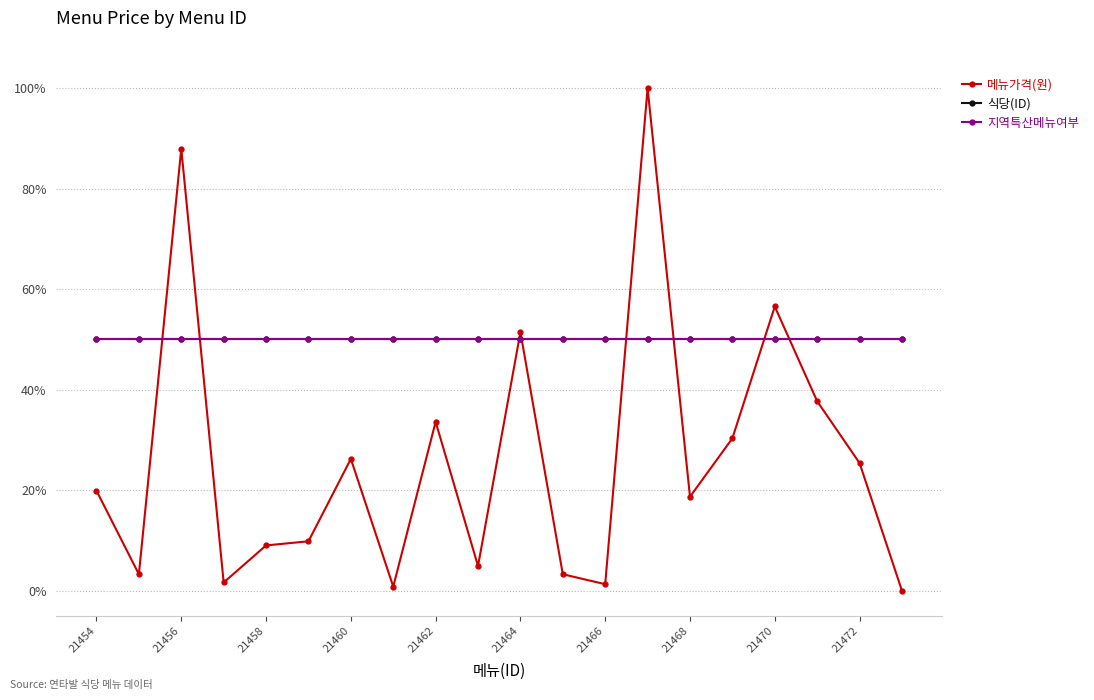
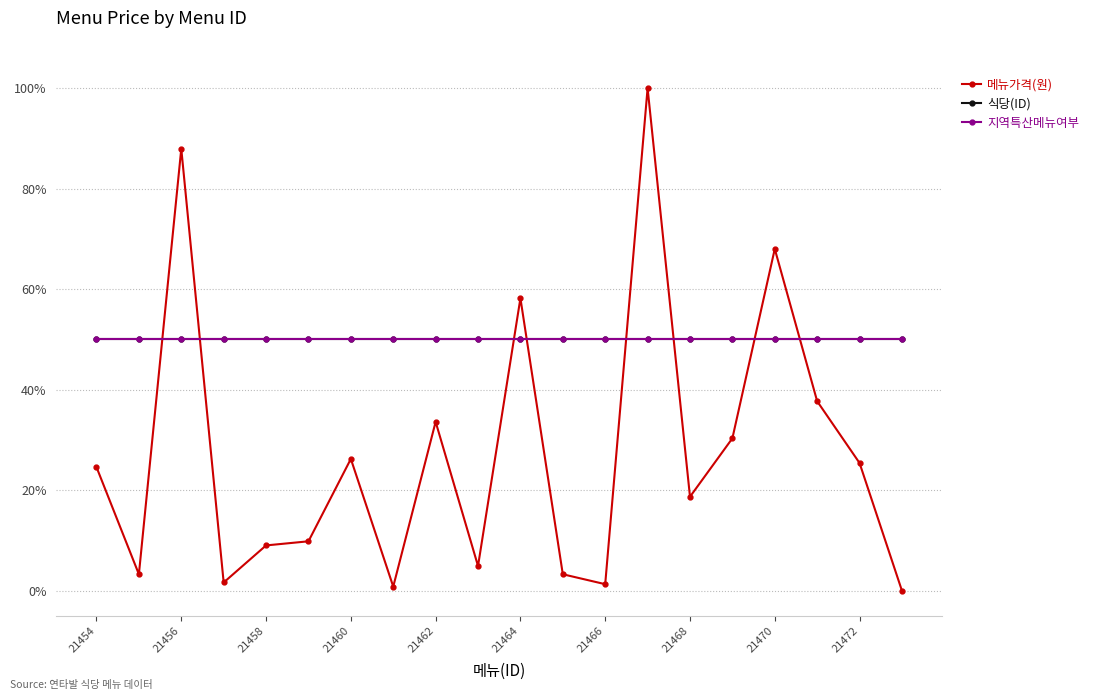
  {
    "메뉴가격(원)": {
-     "21454": "20%",
+     "21454": "25%",
      "21456": "88%",
      "21458": "9%",
      "21460": "26%",
      "21462": "34%",
-     "21464": "51%",
+     "21464": "58%",
      "21466": "1%",
      "21468": "19%",
-     "21470": "57%",
+     "21470": "68%",
      "21472": "25%"
    },
    "지역특산메뉴여부": {
      "21454": "50%",
      "21456": "50%",
      "21458": "50%",
      "21460": "50%",
      "21462": "50%",
      "21464": "50%",
      "21466": "50%",
      "21468": "50%",
      "21470": "50%",
      "21472": "50%"
    }
  }
